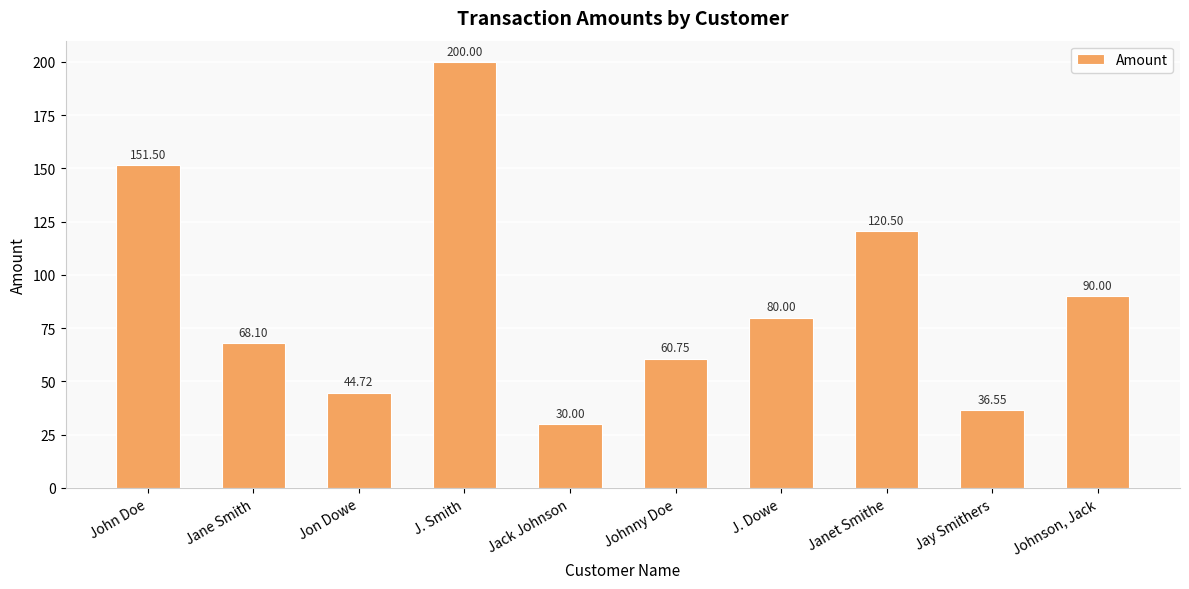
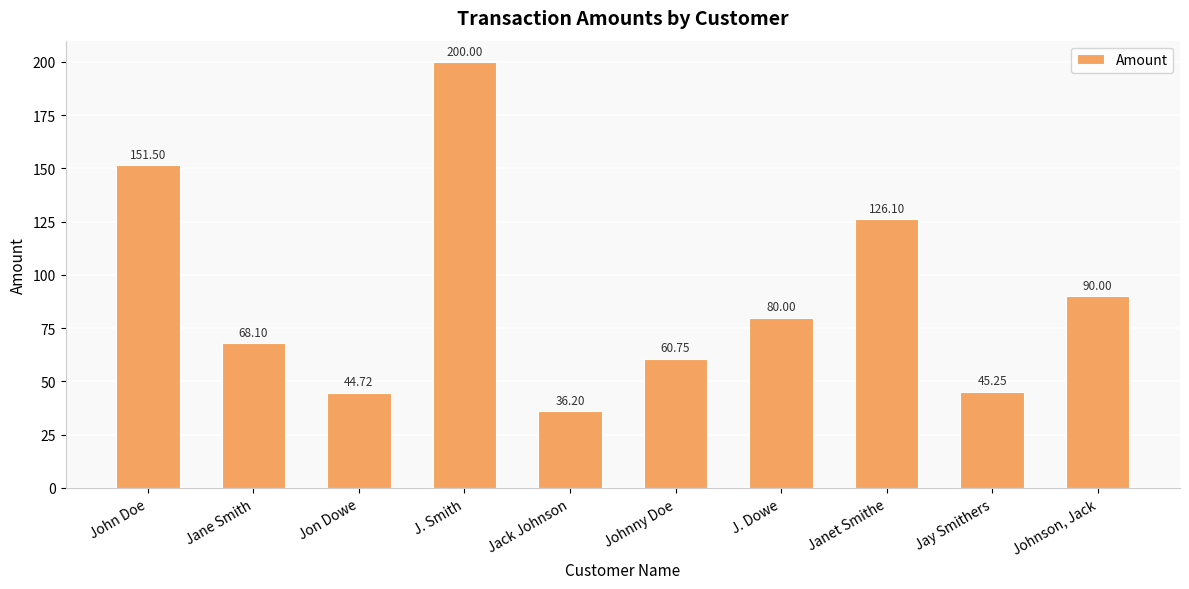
  {
    "John Doe": 151.50,
    "Jane Smith": 68.10,
    "Jon Dowe": 44.72,
    "J. Smith": 200.00,
-   "Jack Johnson": 30.00,
+   "Jack Johnson": 36.20,
    "Johnny Doe": 60.75,
    "J. Dowe": 80.00,
-   "Janet Smithe": 120.50,
-   "Jay Smithers": 36.55,
+   "Janet Smithe": 126.10,
+   "Jay Smithers": 45.25,
    "Johnson, Jack": 90.00
  }
